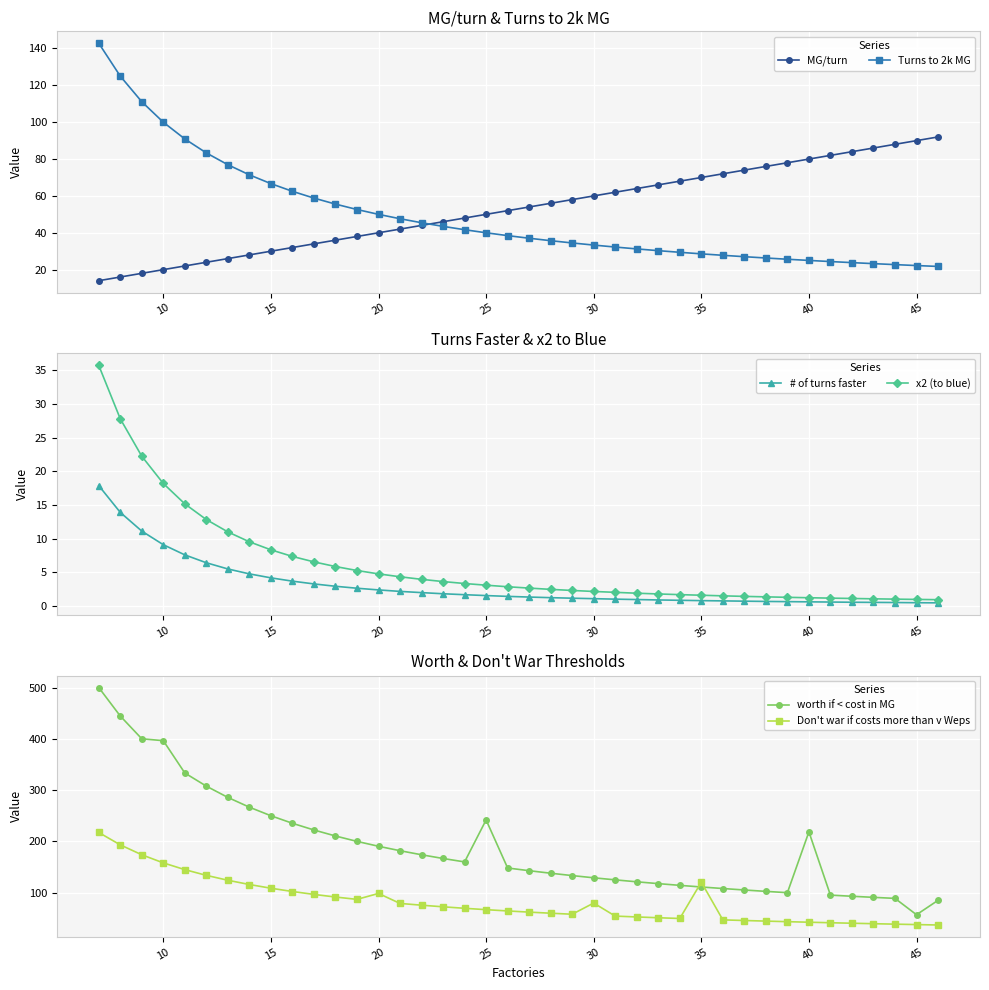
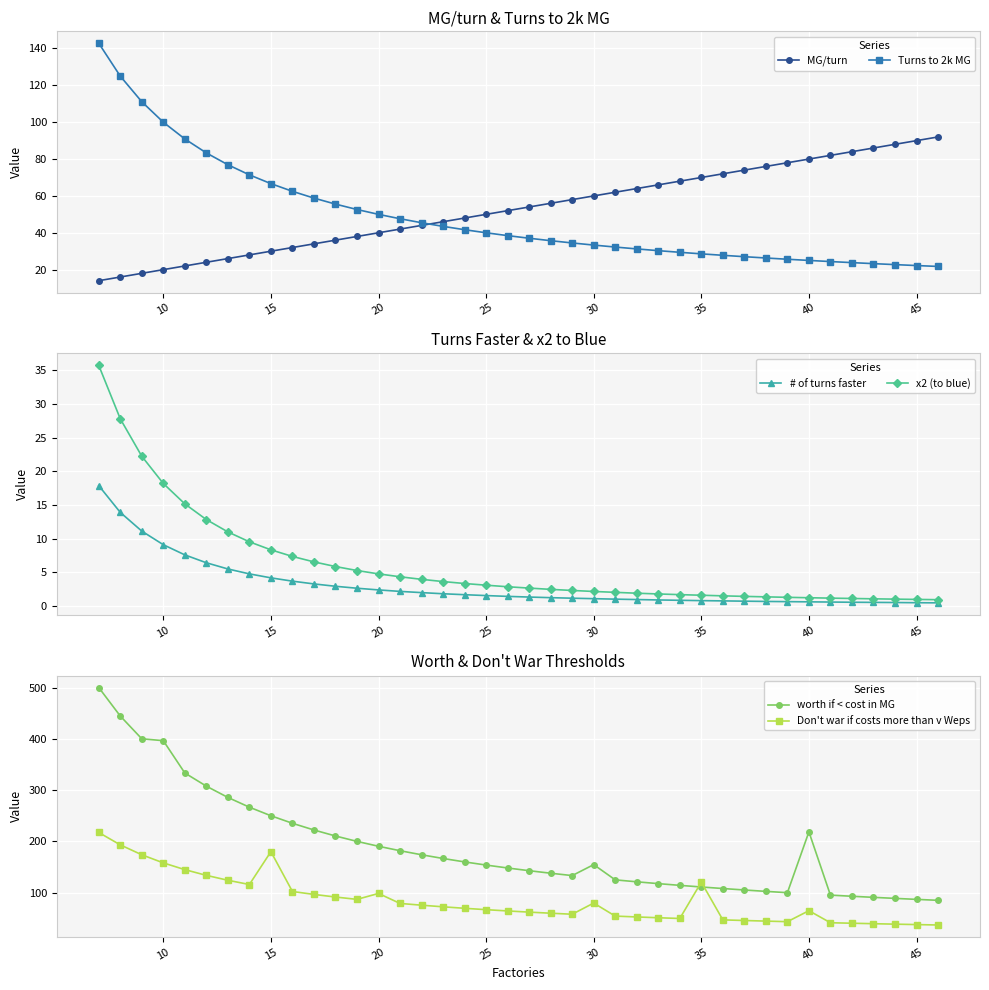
  {
    "Worth & Don't War Thresholds": {
      "worth if < cost in MG": {
        "10": 400,
        "15": 250,
        "20": 190,
-       "25": 240,
-       "30": 130,
+       "25": 150,
+       "30": 150,
        "35": 110,
        "40": 220,
-       "45": 60
+       "45": 90
      },
      "Don't war if costs more than v Weps": {
        "10": 160,
-       "15": 110,
+       "15": 180,
        "20": 100,
        "25": 70,
        "30": 80,
        "35": 120,
-       "40": 40,
+       "40": 60,
        "45": 40
      }
    }
  }
